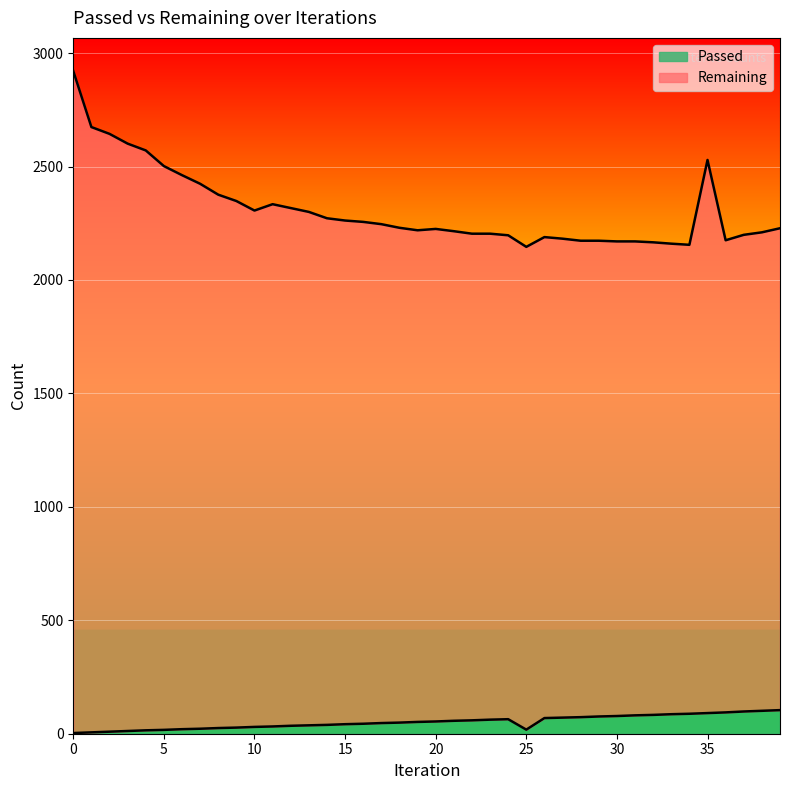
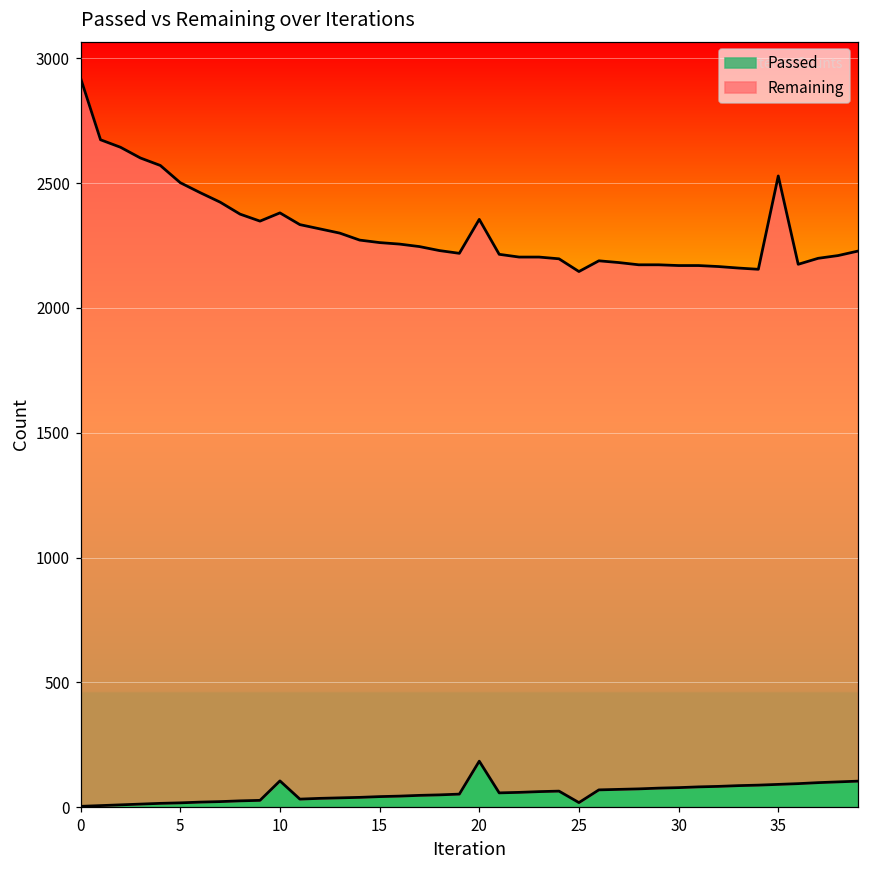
  {
    "Passed": {
      "0": 0,
      "5": 20,
-     "10": 30,
+     "10": 110,
      "15": 40,
-     "20": 50,
+     "20": 180,
      "25": 20,
      "30": 80,
      "35": 90
    },
    "Remaining": {
      "0": 2920,
      "5": 2490,
      "10": 2280,
      "15": 2220,
      "20": 2170,
      "25": 2130,
      "30": 2090,
      "35": 2440
    }
  }
